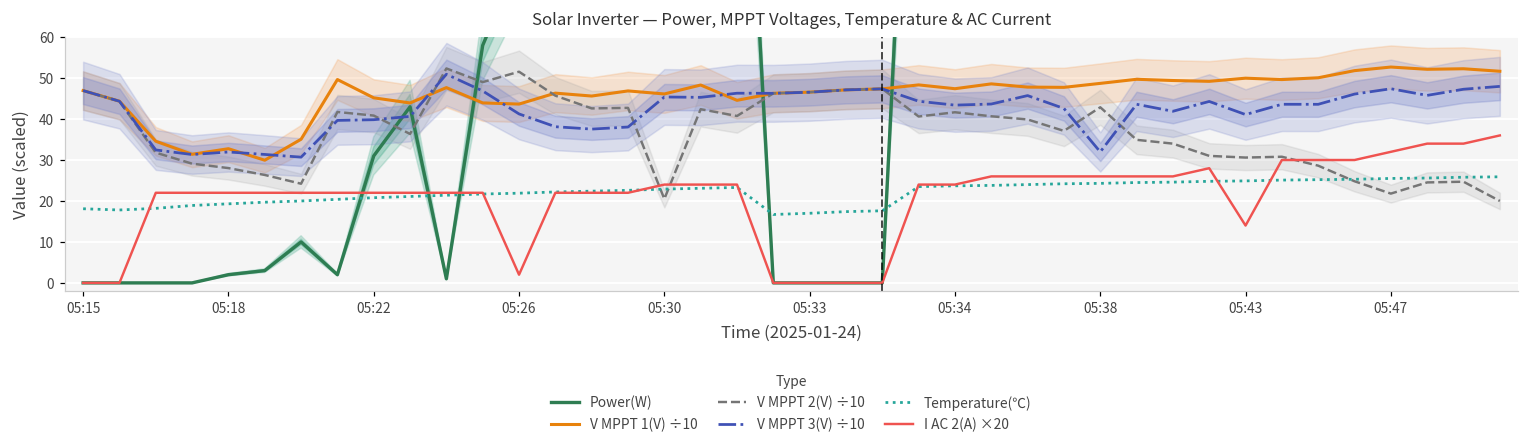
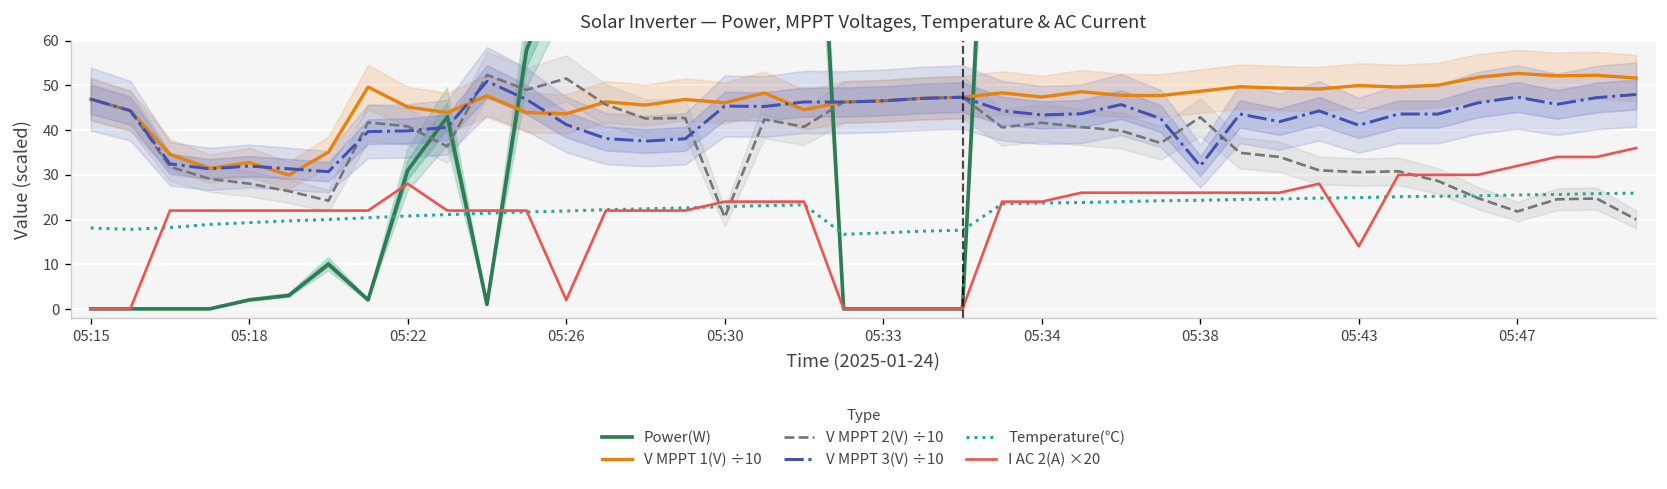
  {
    "Power(W)": {
      "05:22": 31
    },
    "V MPPT 1(V) ÷10": {
      "05:18": 33,
      "05:30": 46,
      "05:34": 47,
      "05:38": 49,
      "05:43": 50,
      "05:47": 53
    },
    "V MPPT 2(V) ÷10": {
      "05:18": 28,
      "05:22": 41,
      "05:26": 52,
      "05:30": 20,
      "05:34": 42,
      "05:38": 43,
      "05:43": 31,
      "05:47": 22
    },
    "V MPPT 3(V) ÷10": {
      "05:18": 32,
      "05:22": 40,
      "05:26": 41,
      "05:30": 45,
      "05:34": 43,
      "05:38": 32,
      "05:43": 41,
      "05:47": 47
    },
    "I AC 2(A) ×20": {
      "05:18": 22,
-     "05:22": 22,
+     "05:22": 28,
      "05:26": 2,
      "05:30": 24,
      "05:38": 26,
      "05:43": 14,
      "05:47": 32
    }
  }
